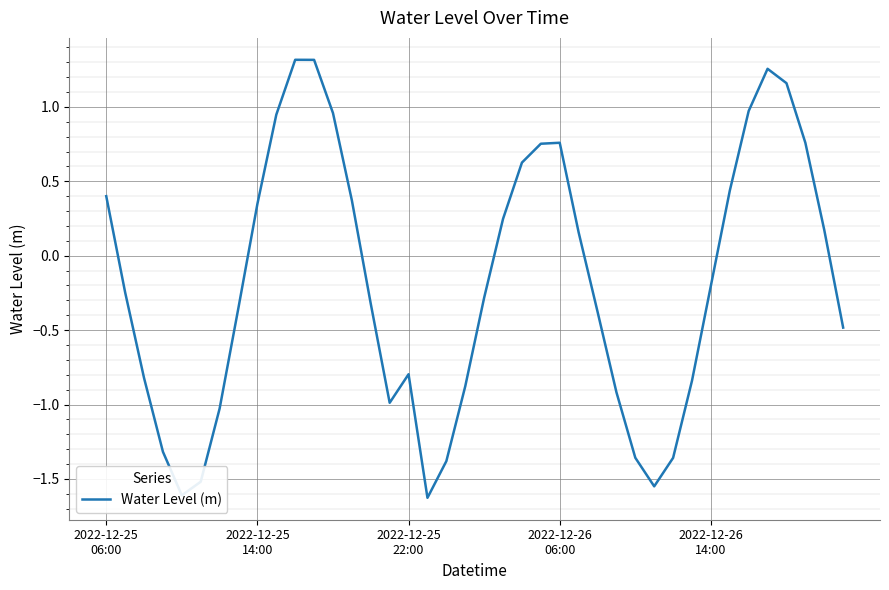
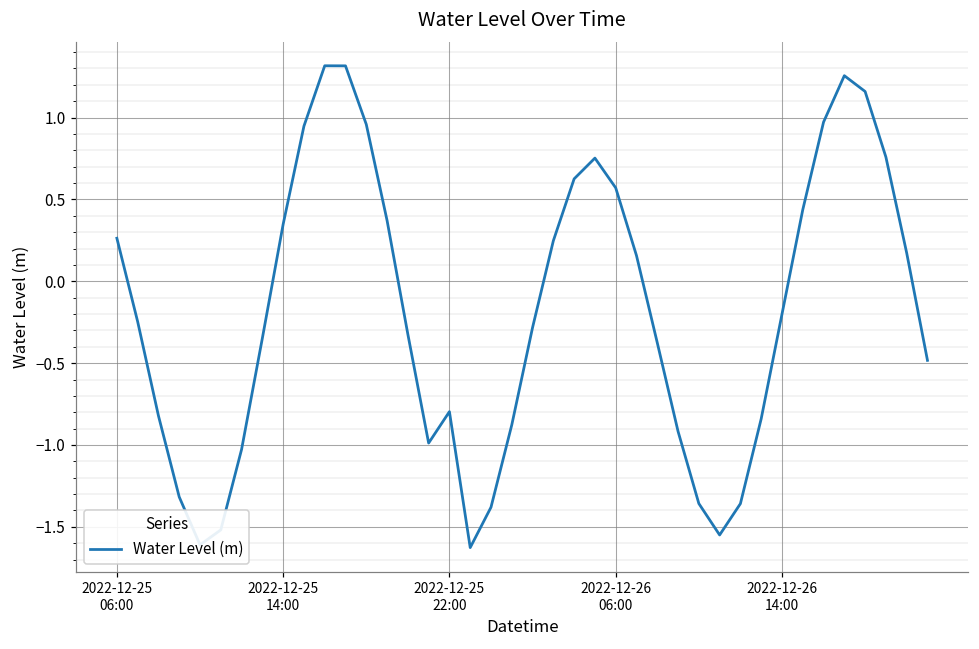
  {
-   "2022-12-25 06:00": 0.40,
+   "2022-12-25 06:00": 0.26,
    "2022-12-25 14:00": 0.35,
    "2022-12-25 22:00": -0.80,
-   "2022-12-26 06:00": 0.76,
+   "2022-12-26 06:00": 0.57,
    "2022-12-26 14:00": -0.20
  }
